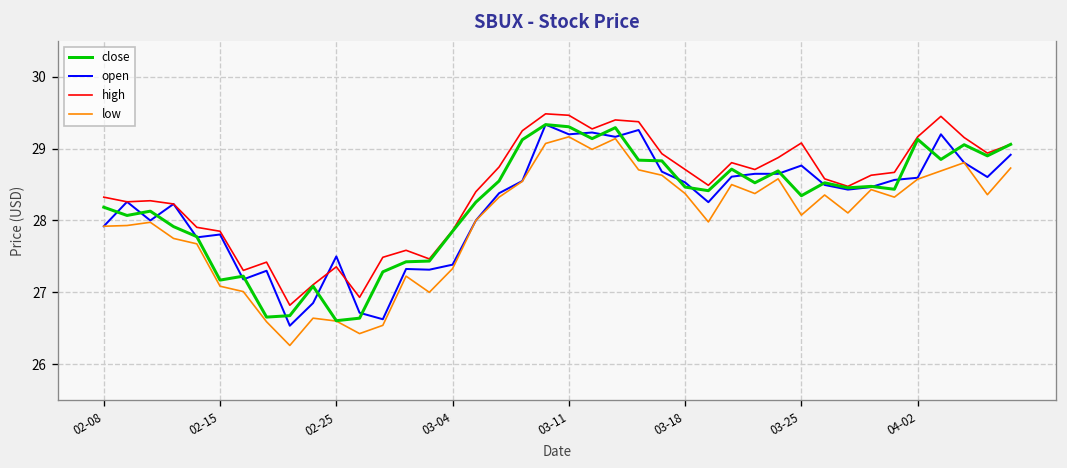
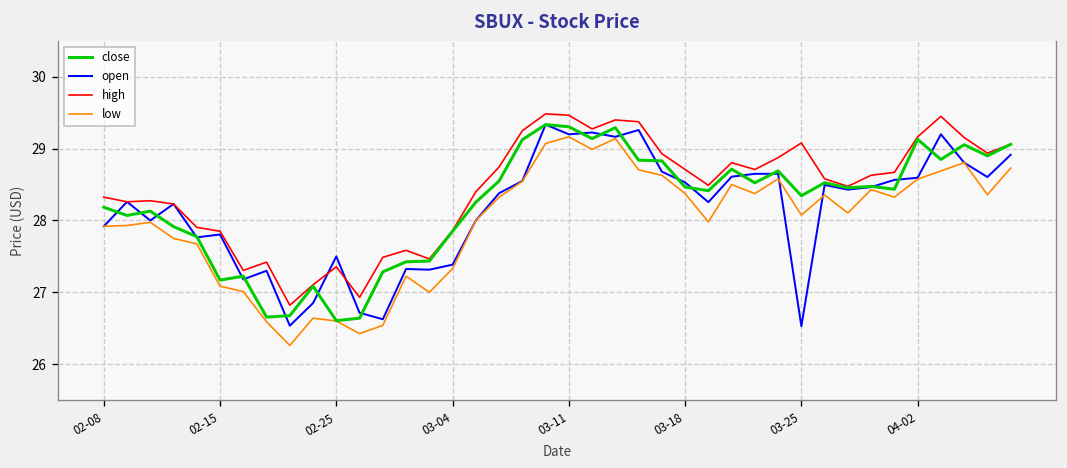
  {
    "close": {
      "02-08": 28.2,
      "02-15": 27.2,
      "03-11": 29.3,
      "03-18": 28.5,
      "03-25": 28.3
    },
    "open": {
      "02-15": 27.8,
      "02-25": 27.5,
      "03-04": 27.4,
      "03-18": 28.5,
-     "03-25": 28.8
+     "03-25": 26.5
    },
    "high": {
      "02-08": 28.3,
      "02-15": 27.9,
      "02-25": 27.4,
      "03-11": 29.5,
      "03-18": 28.7,
      "03-25": 29.1
    },
    "low": {
      "02-15": 27.1,
      "03-04": 27.3,
      "03-18": 28.4,
      "03-25": 28.1
    }
  }
